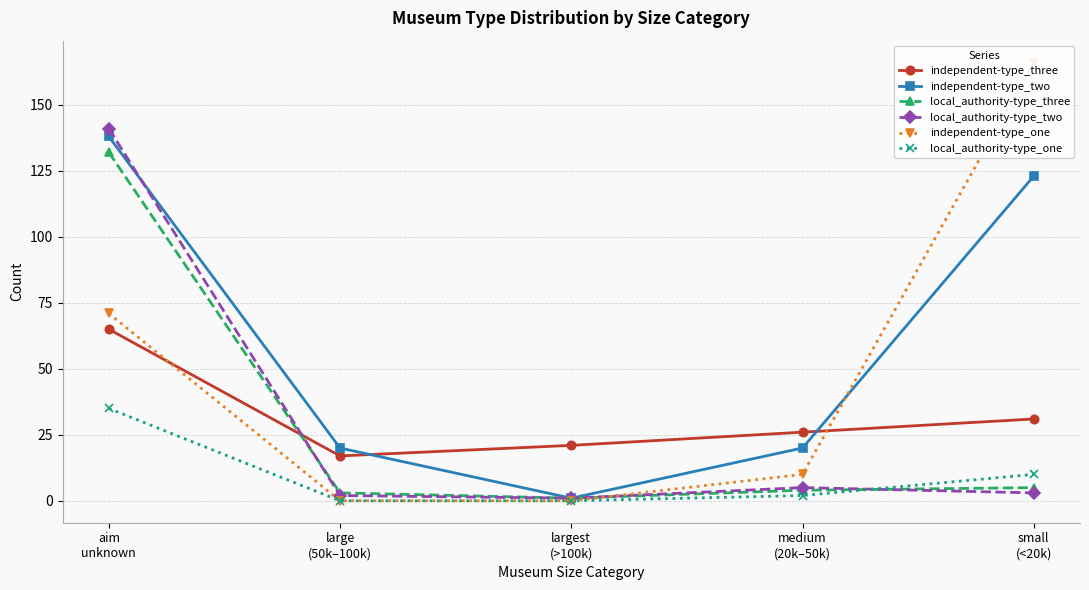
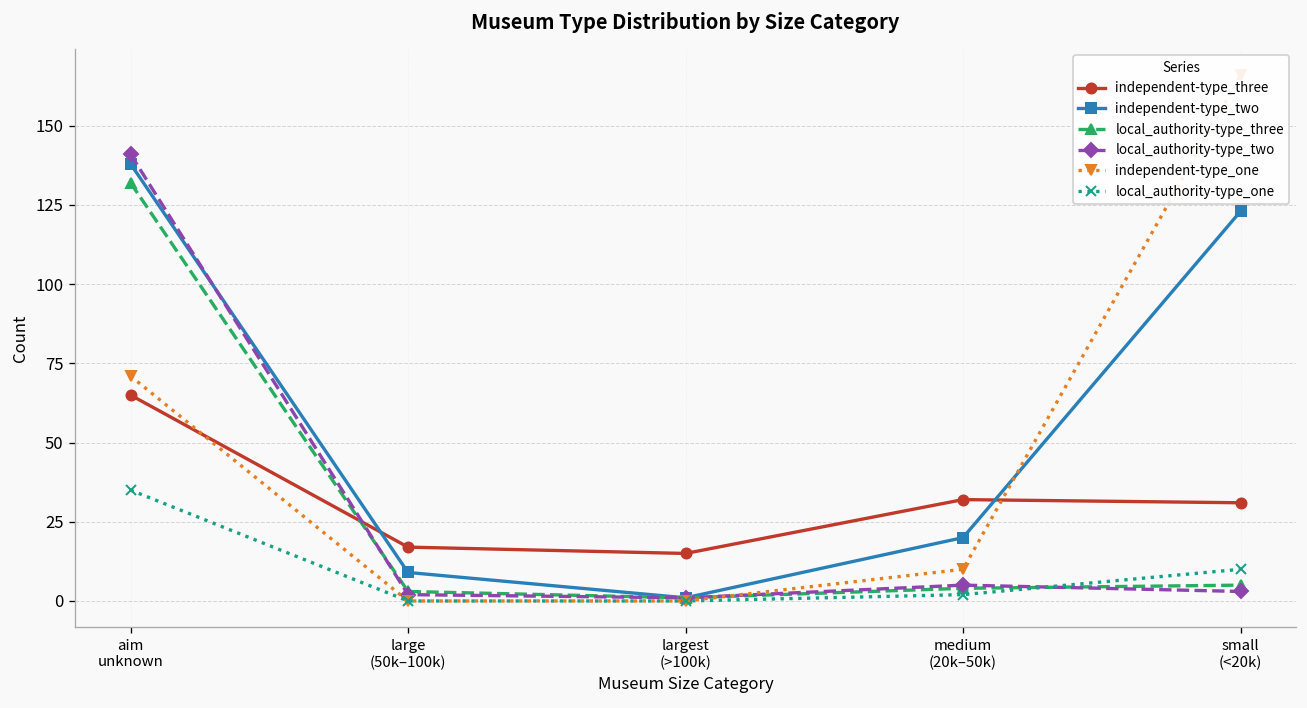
  {
    "independent-type_three": {
      "aim unknown": 65,
      "large (50k–100k)": 17,
-     "largest (>100k)": 21,
-     "medium (20k–50k)": 26,
+     "largest (>100k)": 15,
+     "medium (20k–50k)": 32,
      "small (<20k)": 31
    },
    "independent-type_two": {
      "aim unknown": 138,
-     "large (50k–100k)": 20,
+     "large (50k–100k)": 9,
      "medium (20k–50k)": 20,
      "small (<20k)": 123
    },
    "local_authority-type_two": {
      "aim unknown": 141,
      "large (50k–100k)": 2,
      "medium (20k–50k)": 5,
      "small (<20k)": 3
    },
    "independent-type_one": {
      "aim unknown": 71,
      "medium (20k–50k)": 10
    }
  }
